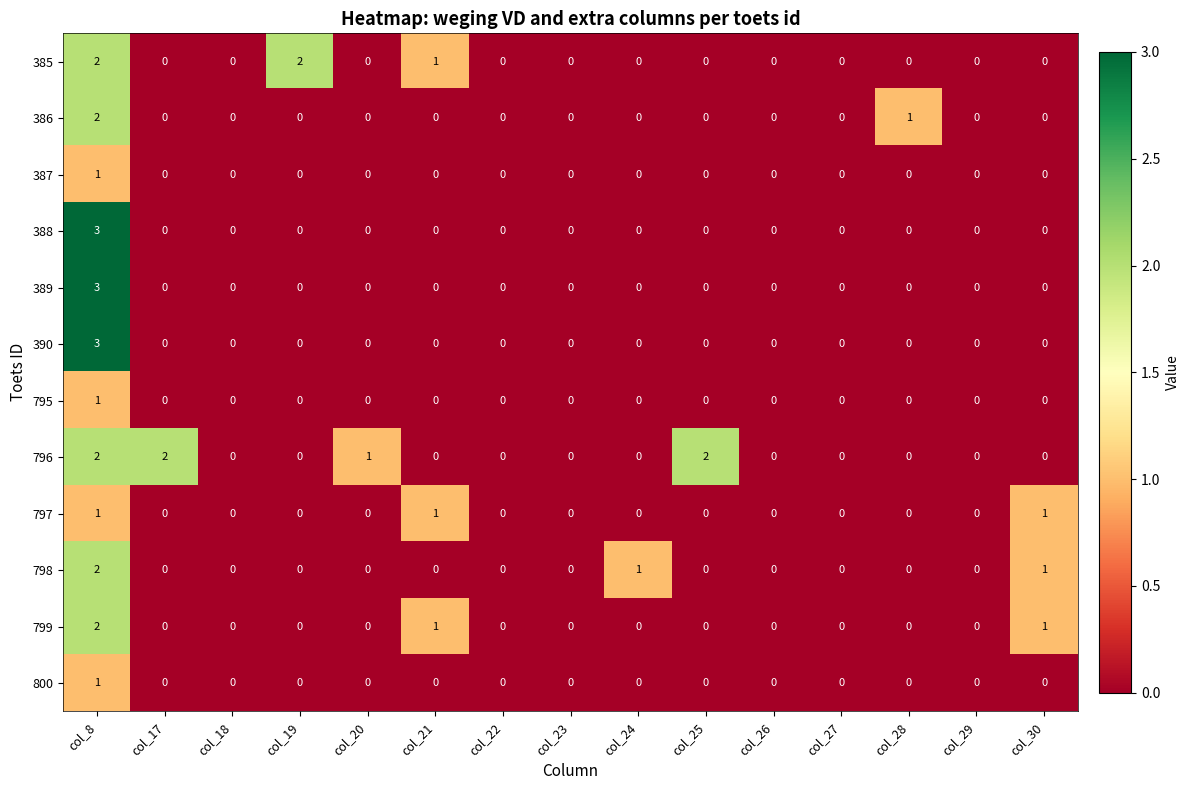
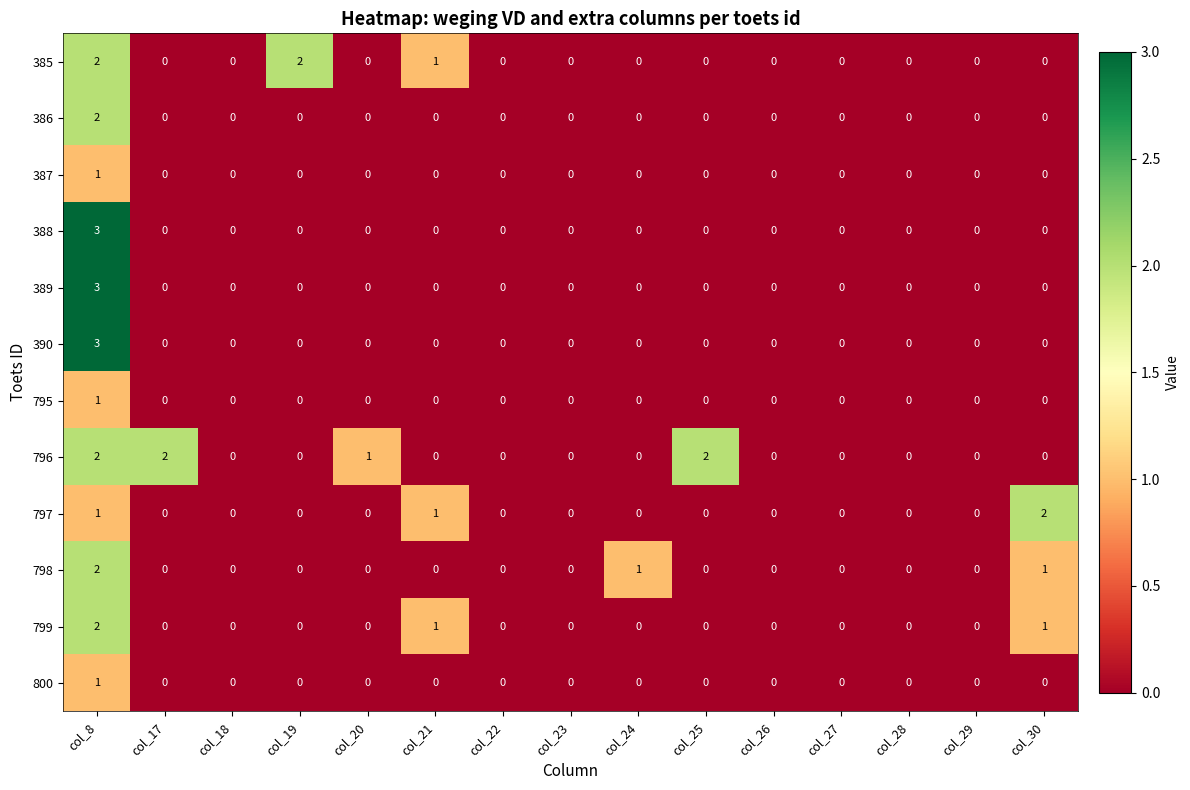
  {
    "385": {
      "col_8": 2,
      "col_17": 0,
      "col_18": 0,
      "col_19": 2,
      "col_20": 0,
      "col_21": 1,
      "col_22": 0,
      "col_23": 0,
      "col_24": 0,
      "col_25": 0,
      "col_26": 0,
      "col_27": 0,
      "col_28": 0,
      "col_29": 0,
      "col_30": 0
    },
    "386": {
      "col_8": 2,
      "col_17": 0,
      "col_18": 0,
      "col_19": 0,
      "col_20": 0,
      "col_21": 0,
      "col_22": 0,
      "col_23": 0,
      "col_24": 0,
      "col_25": 0,
      "col_26": 0,
      "col_27": 0,
-     "col_28": 1,
+     "col_28": 0,
      "col_29": 0,
      "col_30": 0
    },
    "387": {
      "col_8": 1,
      "col_17": 0,
      "col_18": 0,
      "col_19": 0,
      "col_20": 0,
      "col_21": 0,
      "col_22": 0,
      "col_23": 0,
      "col_24": 0,
      "col_25": 0,
      "col_26": 0,
      "col_27": 0,
      "col_28": 0,
      "col_29": 0,
      "col_30": 0
    },
    "388": {
      "col_8": 3,
      "col_17": 0,
      "col_18": 0,
      "col_19": 0,
      "col_20": 0,
      "col_21": 0,
      "col_22": 0,
      "col_23": 0,
      "col_24": 0,
      "col_25": 0,
      "col_26": 0,
      "col_27": 0,
      "col_28": 0,
      "col_29": 0,
      "col_30": 0
    },
    "389": {
      "col_8": 3,
      "col_17": 0,
      "col_18": 0,
      "col_19": 0,
      "col_20": 0,
      "col_21": 0,
      "col_22": 0,
      "col_23": 0,
      "col_24": 0,
      "col_25": 0,
      "col_26": 0,
      "col_27": 0,
      "col_28": 0,
      "col_29": 0,
      "col_30": 0
    },
    "390": {
      "col_8": 3,
      "col_17": 0,
      "col_18": 0,
      "col_19": 0,
      "col_20": 0,
      "col_21": 0,
      "col_22": 0,
      "col_23": 0,
      "col_24": 0,
      "col_25": 0,
      "col_26": 0,
      "col_27": 0,
      "col_28": 0,
      "col_29": 0,
      "col_30": 0
    },
    "795": {
      "col_8": 1,
      "col_17": 0,
      "col_18": 0,
      "col_19": 0,
      "col_20": 0,
      "col_21": 0,
      "col_22": 0,
      "col_23": 0,
      "col_24": 0,
      "col_25": 0,
      "col_26": 0,
      "col_27": 0,
      "col_28": 0,
      "col_29": 0,
      "col_30": 0
    },
    "796": {
      "col_8": 2,
      "col_17": 2,
      "col_18": 0,
      "col_19": 0,
      "col_20": 1,
      "col_21": 0,
      "col_22": 0,
      "col_23": 0,
      "col_24": 0,
      "col_25": 2,
      "col_26": 0,
      "col_27": 0,
      "col_28": 0,
      "col_29": 0,
      "col_30": 0
    },
    "797": {
      "col_8": 1,
      "col_17": 0,
      "col_18": 0,
      "col_19": 0,
      "col_20": 0,
      "col_21": 1,
      "col_22": 0,
      "col_23": 0,
      "col_24": 0,
      "col_25": 0,
      "col_26": 0,
      "col_27": 0,
      "col_28": 0,
      "col_29": 0,
-     "col_30": 1
+     "col_30": 2
    },
    "798": {
      "col_8": 2,
      "col_17": 0,
      "col_18": 0,
      "col_19": 0,
      "col_20": 0,
      "col_21": 0,
      "col_22": 0,
      "col_23": 0,
      "col_24": 1,
      "col_25": 0,
      "col_26": 0,
      "col_27": 0,
      "col_28": 0,
      "col_29": 0,
      "col_30": 1
    },
    "799": {
      "col_8": 2,
      "col_17": 0,
      "col_18": 0,
      "col_19": 0,
      "col_20": 0,
      "col_21": 1,
      "col_22": 0,
      "col_23": 0,
      "col_24": 0,
      "col_25": 0,
      "col_26": 0,
      "col_27": 0,
      "col_28": 0,
      "col_29": 0,
      "col_30": 1
    },
    "800": {
      "col_8": 1,
      "col_17": 0,
      "col_18": 0,
      "col_19": 0,
      "col_20": 0,
      "col_21": 0,
      "col_22": 0,
      "col_23": 0,
      "col_24": 0,
      "col_25": 0,
      "col_26": 0,
      "col_27": 0,
      "col_28": 0,
      "col_29": 0,
      "col_30": 0
    }
  }
